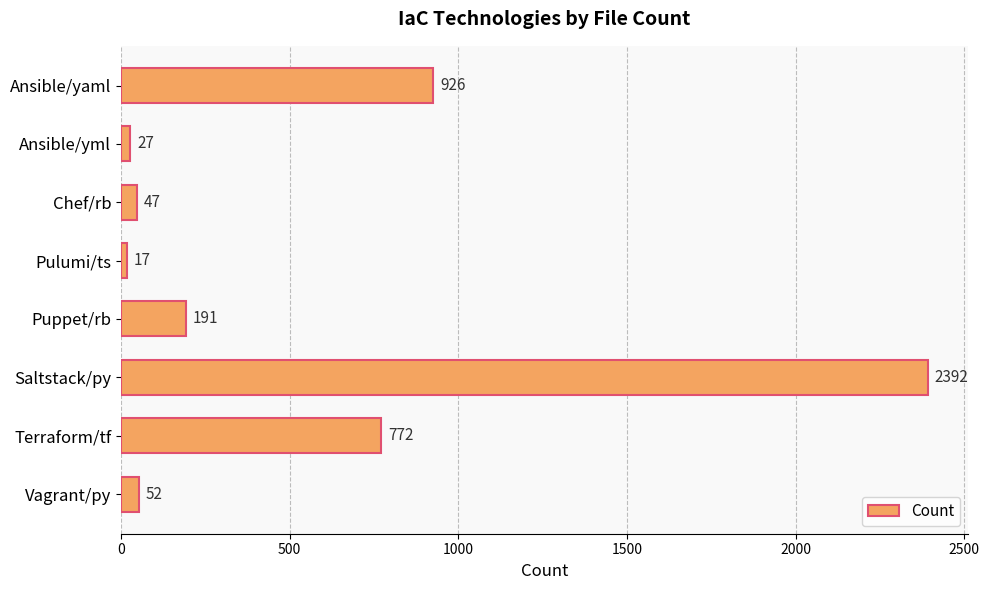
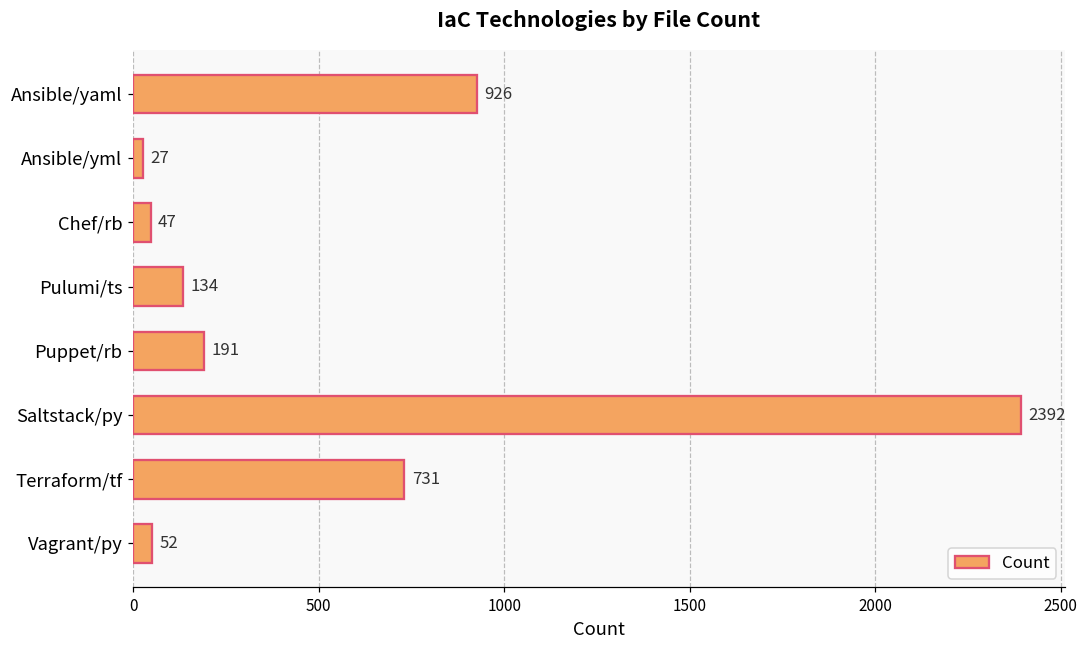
  {
    "Ansible/yaml": 926,
    "Ansible/yml": 27,
    "Chef/rb": 47,
-   "Pulumi/ts": 17,
+   "Pulumi/ts": 134,
    "Puppet/rb": 191,
    "Saltstack/py": 2392,
-   "Terraform/tf": 772,
+   "Terraform/tf": 731,
    "Vagrant/py": 52
  }
